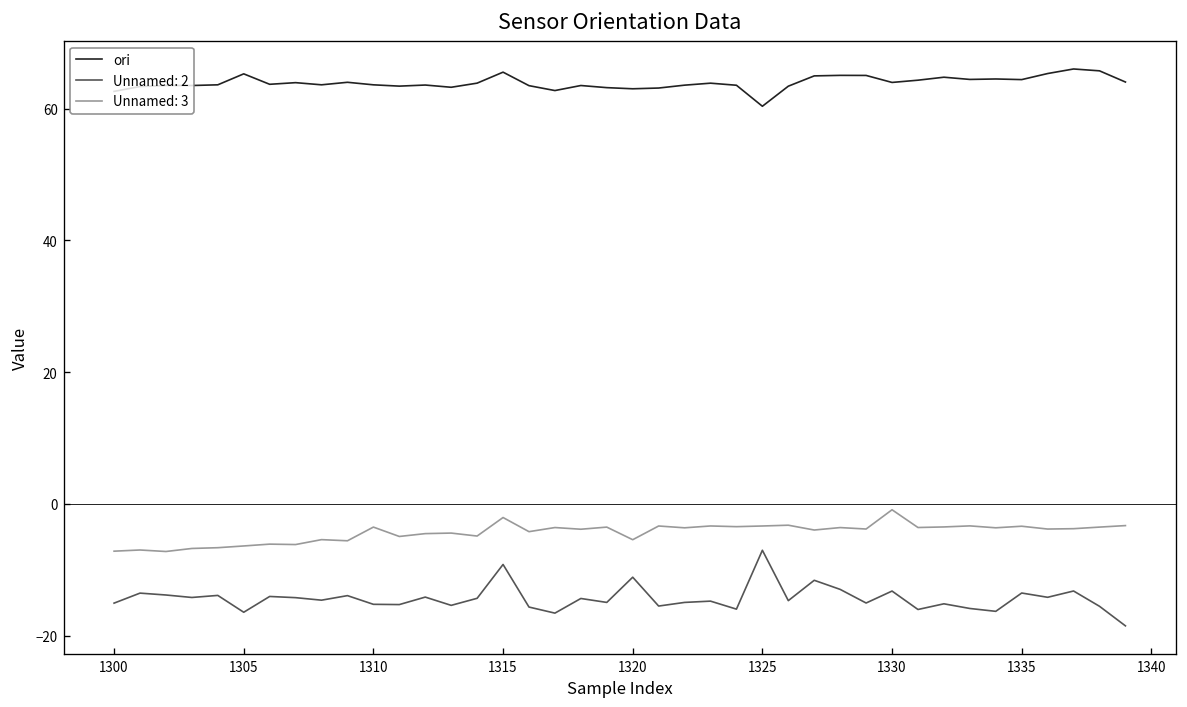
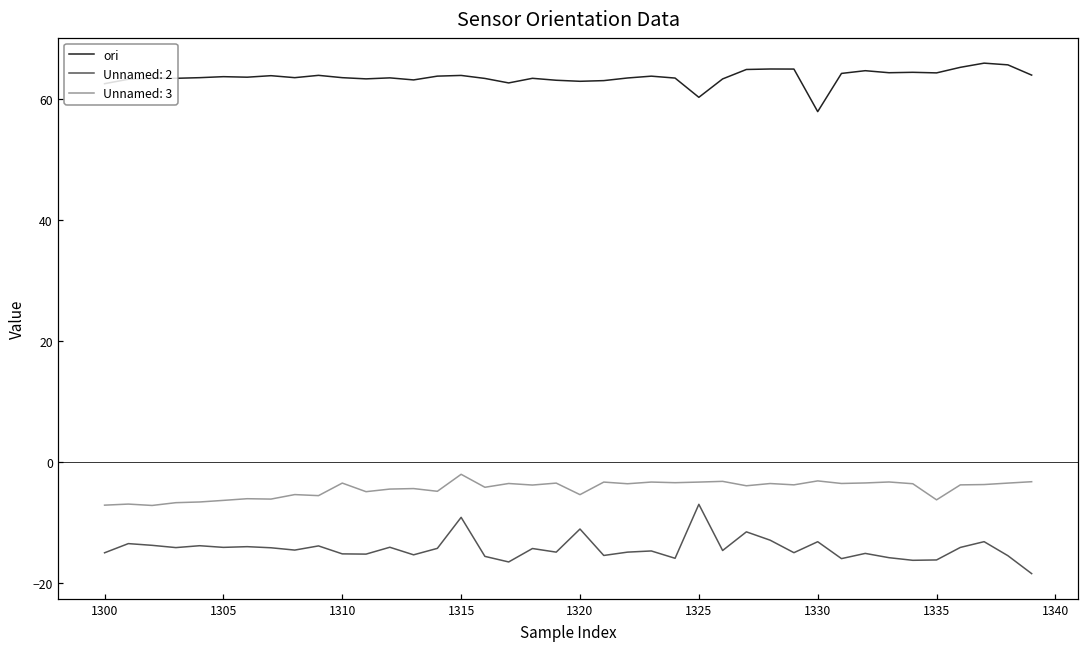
  {
    "ori": {
-     "1305": 65,
+     "1305": 64,
      "1310": 64,
-     "1315": 66,
+     "1315": 64,
      "1320": 63,
      "1325": 60,
-     "1330": 64,
+     "1330": 58,
      "1335": 64
    },
    "Unnamed: 2": {
      "1300": -15,
-     "1305": -16,
+     "1305": -14,
      "1310": -15,
      "1315": -9,
      "1320": -11,
      "1325": -7,
      "1330": -13,
-     "1335": -14
+     "1335": -16
    },
    "Unnamed: 3": {
      "1300": -7,
      "1305": -6,
      "1310": -4,
      "1315": -2,
      "1320": -5,
      "1325": -3,
-     "1330": -1,
-     "1335": -3
+     "1330": -3,
+     "1335": -6
    }
  }
